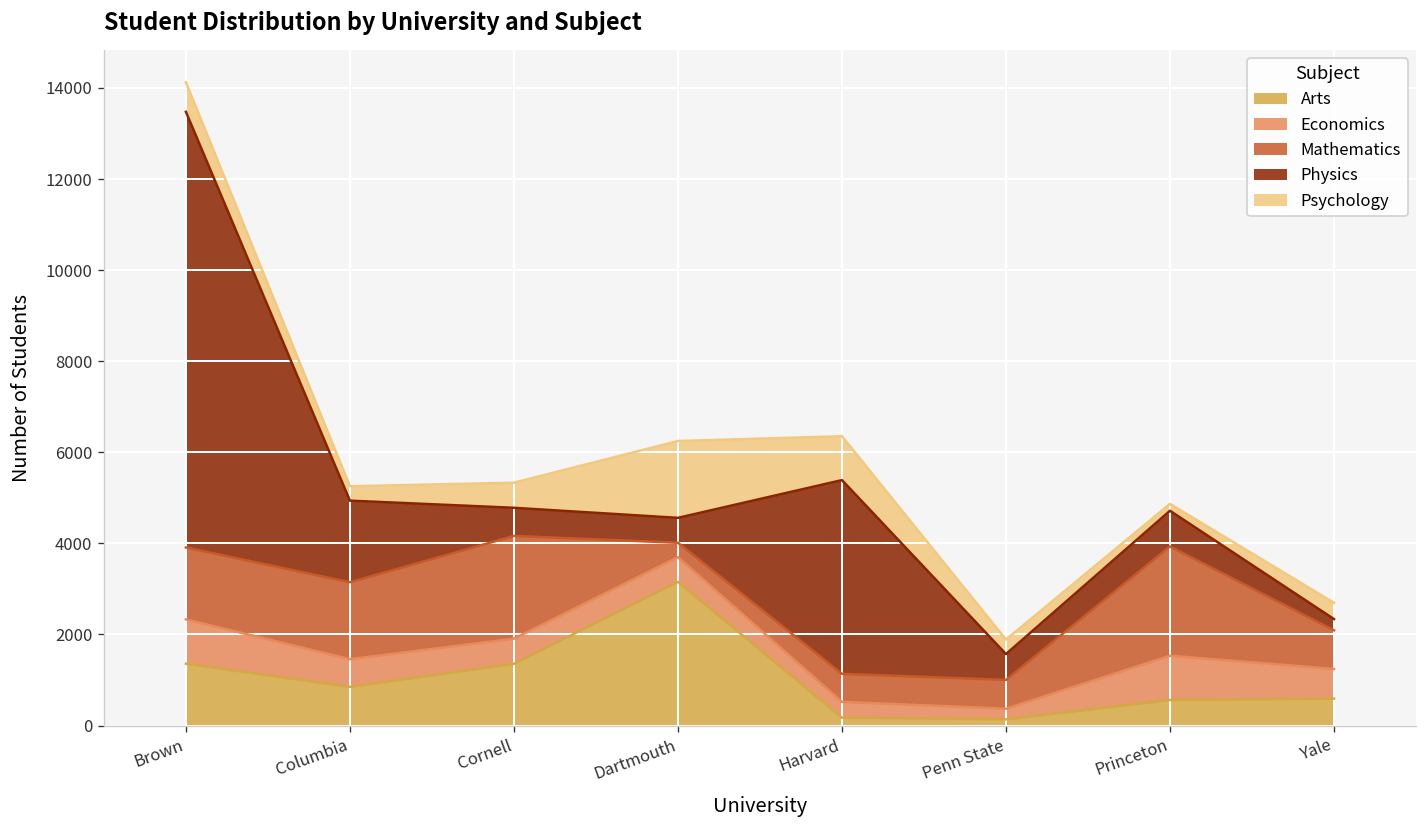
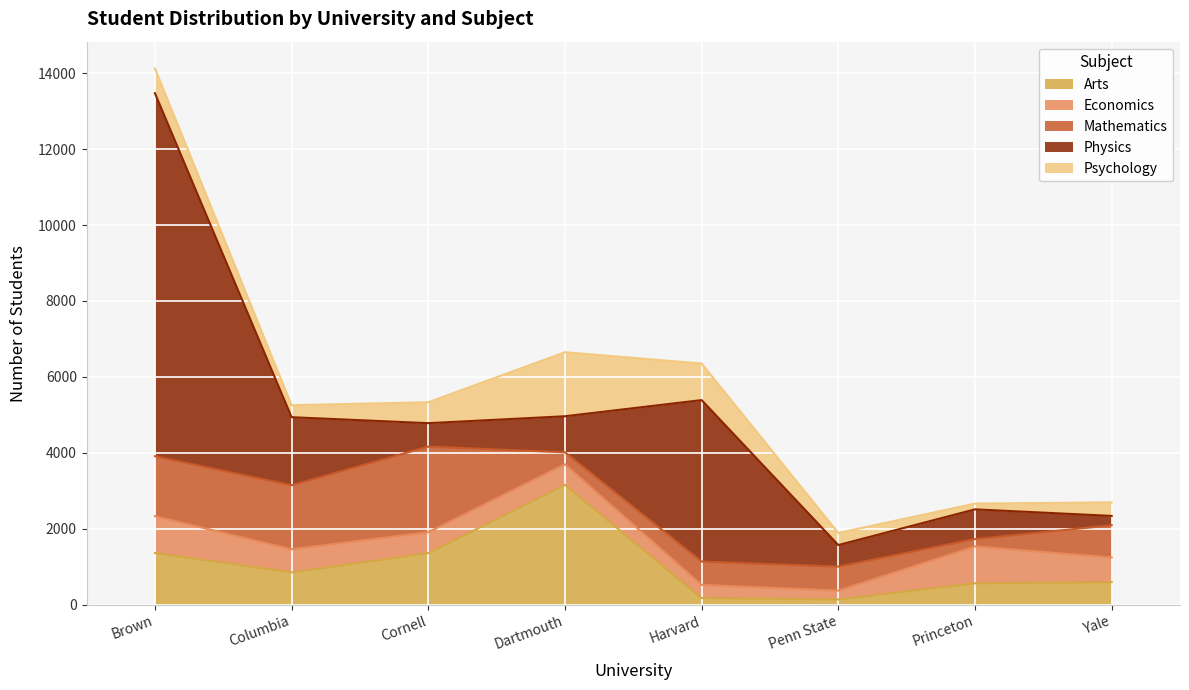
  {
    "Mathematics": {
      "Brown": 1600,
      "Columbia": 1700,
      "Cornell": 2300,
      "Dartmouth": 300,
      "Harvard": 600,
      "Penn State": 600,
-     "Princeton": 2400,
+     "Princeton": 200,
      "Yale": 800
    },
    "Physics": {
      "Brown": 9600,
      "Columbia": 1800,
      "Cornell": 600,
-     "Dartmouth": 500,
+     "Dartmouth": 1000,
      "Harvard": 4300,
      "Penn State": 600,
      "Princeton": 800,
      "Yale": 200
    },
    "Psychology": {
      "Brown": 700,
      "Columbia": 300,
      "Cornell": 600,
      "Dartmouth": 1700,
      "Harvard": 1000,
      "Penn State": 300,
      "Princeton": 200,
      "Yale": 400
    }
  }
